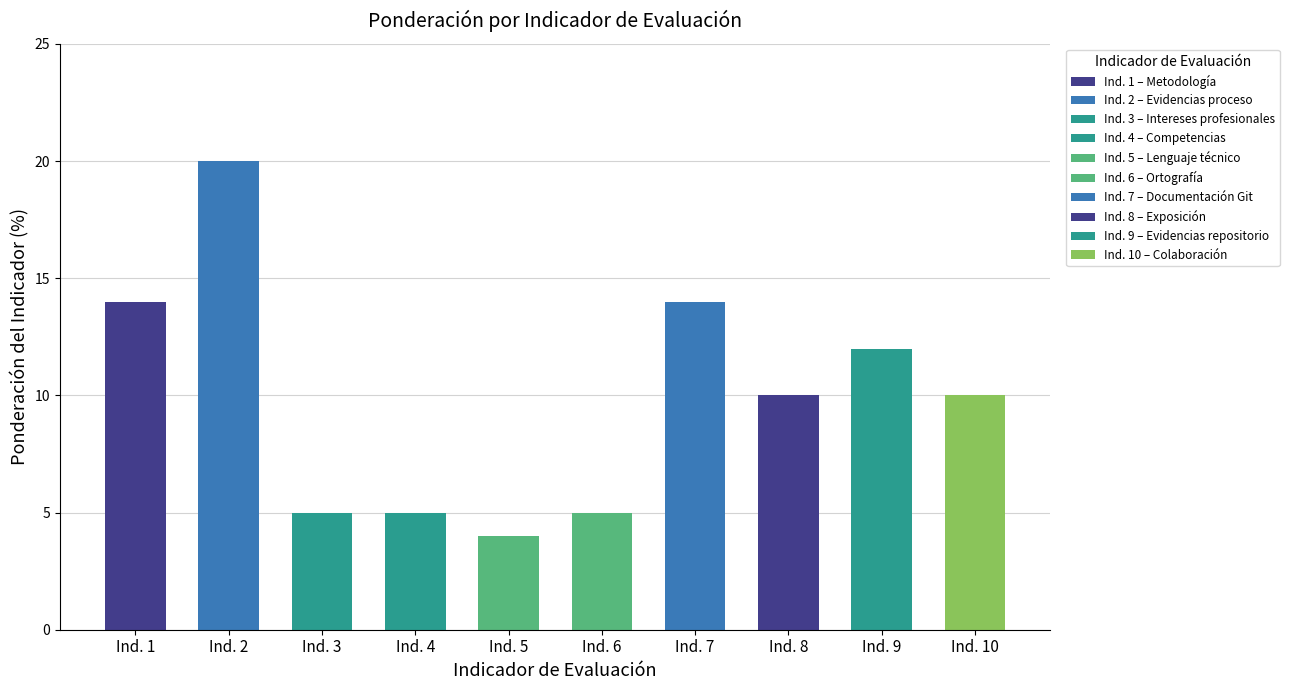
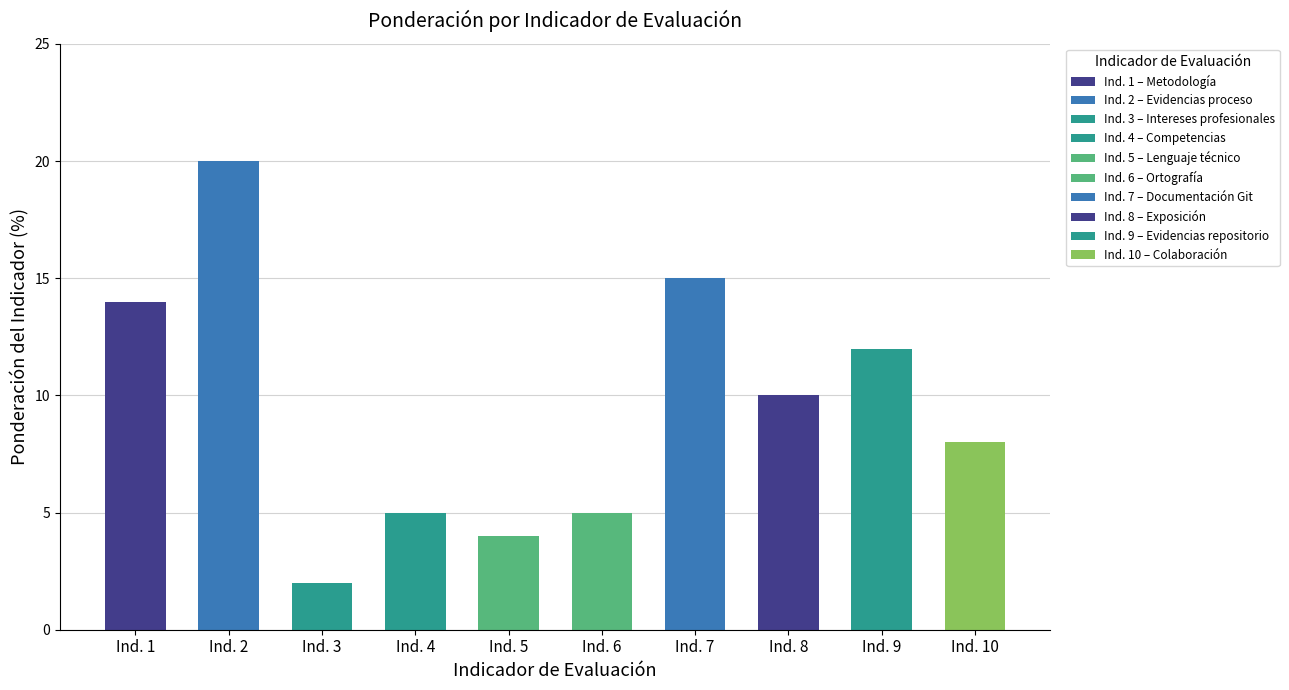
  {
    "Ind. 1": 14,
    "Ind. 2": 20,
-   "Ind. 3": 5,
+   "Ind. 3": 2,
    "Ind. 4": 5,
    "Ind. 5": 4,
    "Ind. 6": 5,
-   "Ind. 7": 14,
+   "Ind. 7": 15,
    "Ind. 8": 10,
    "Ind. 9": 12,
-   "Ind. 10": 10
+   "Ind. 10": 8
  }
